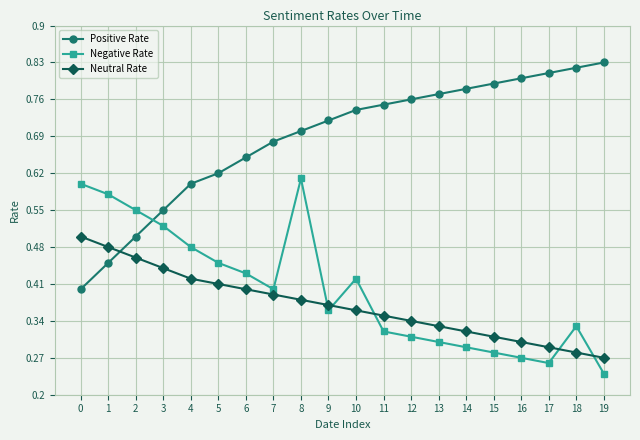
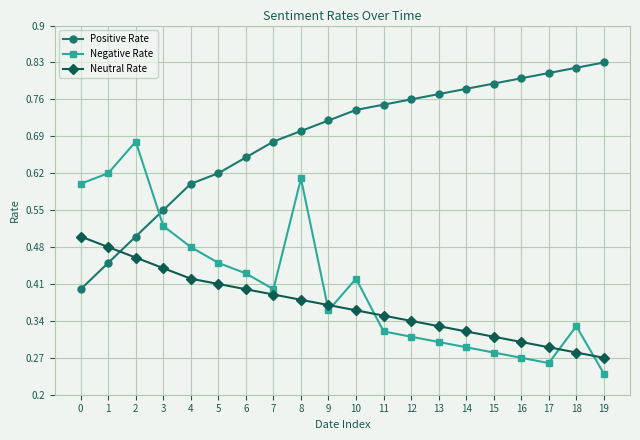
  {
    "Negative Rate": {
      "0": 0.60,
-     "1": 0.58,
-     "2": 0.55,
+     "1": 0.62,
+     "2": 0.68,
      "3": 0.52,
      "4": 0.48,
      "5": 0.45,
      "6": 0.43,
      "7": 0.40,
      "8": 0.61,
      "9": 0.36,
      "10": 0.42,
      "11": 0.32,
      "12": 0.31,
      "13": 0.30,
      "14": 0.29,
      "15": 0.28,
      "16": 0.27,
      "17": 0.26,
      "18": 0.33,
      "19": 0.24
    }
  }
